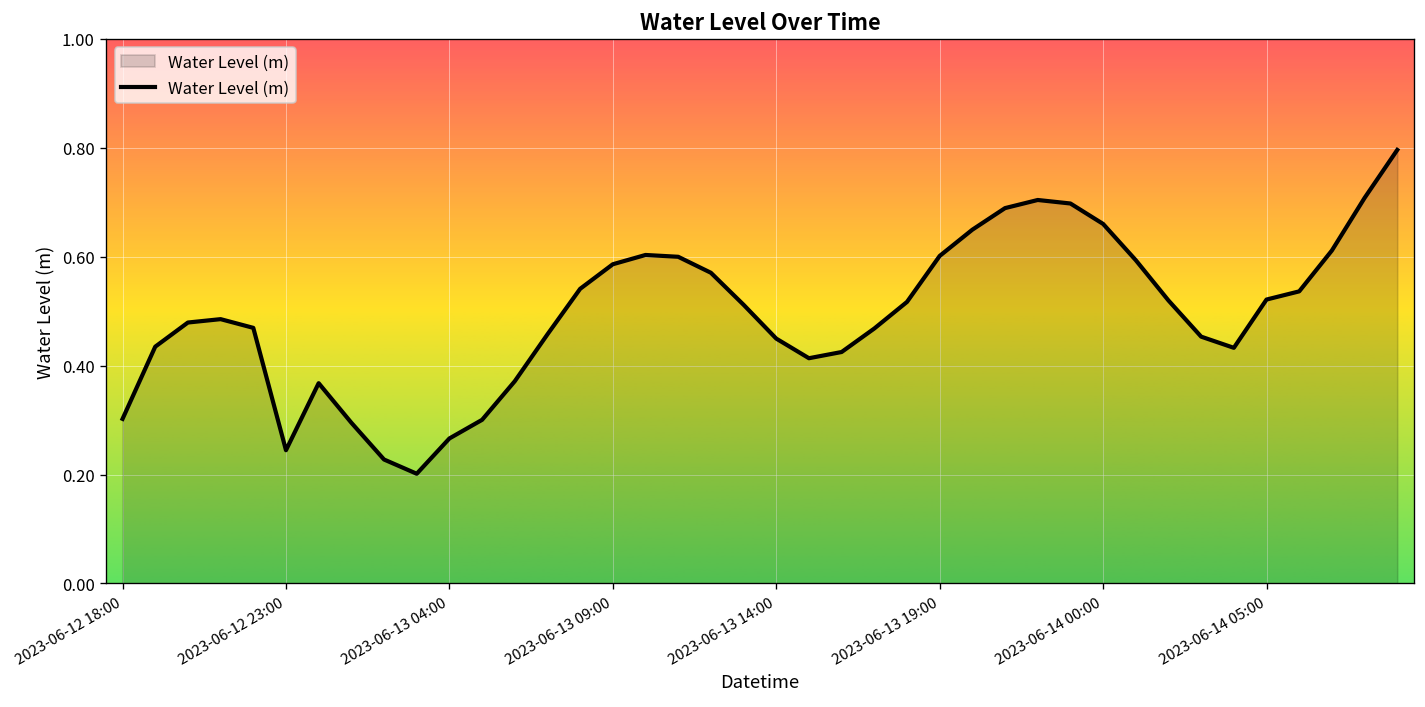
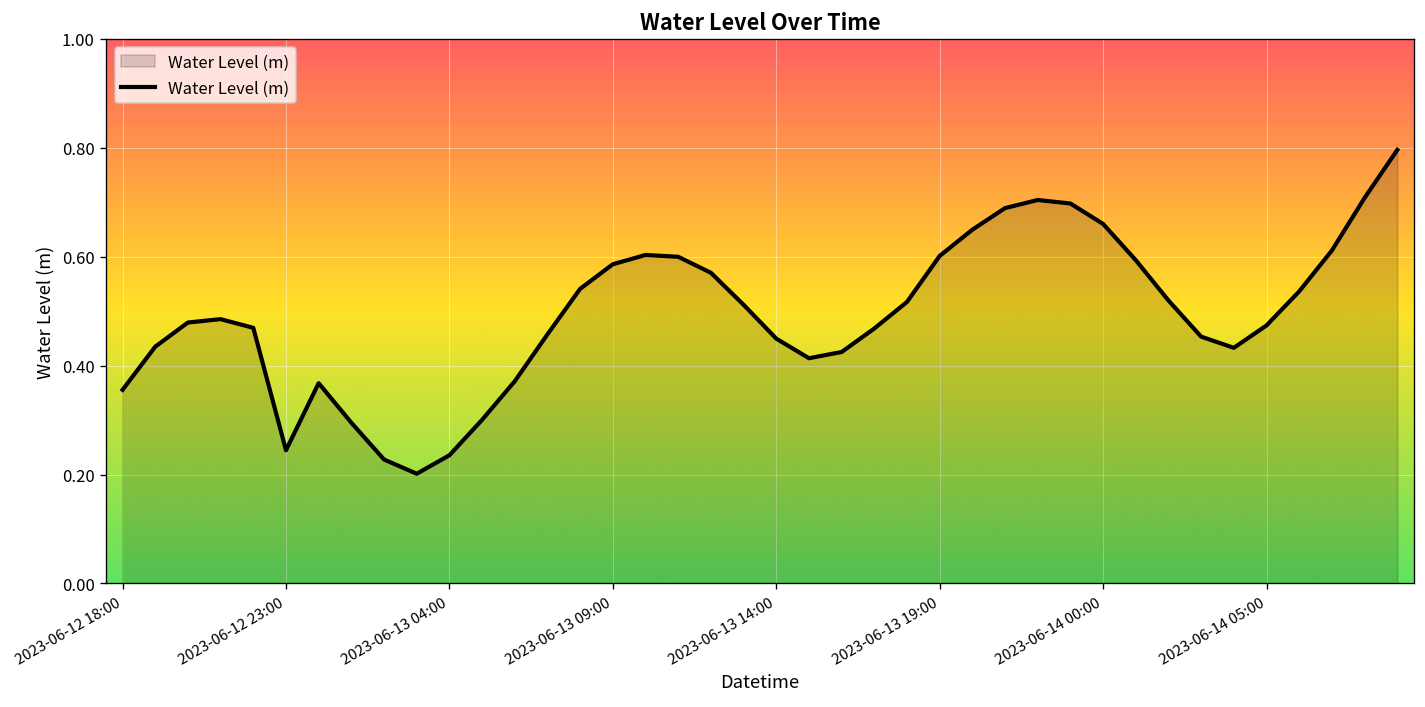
  {
-   "2023-06-12 18:00": 0.30,
+   "2023-06-12 18:00": 0.36,
    "2023-06-12 23:00": 0.24,
-   "2023-06-13 04:00": 0.27,
+   "2023-06-13 04:00": 0.24,
    "2023-06-13 09:00": 0.59,
    "2023-06-13 14:00": 0.45,
    "2023-06-13 19:00": 0.60,
    "2023-06-14 00:00": 0.66,
-   "2023-06-14 05:00": 0.52
+   "2023-06-14 05:00": 0.47
  }
